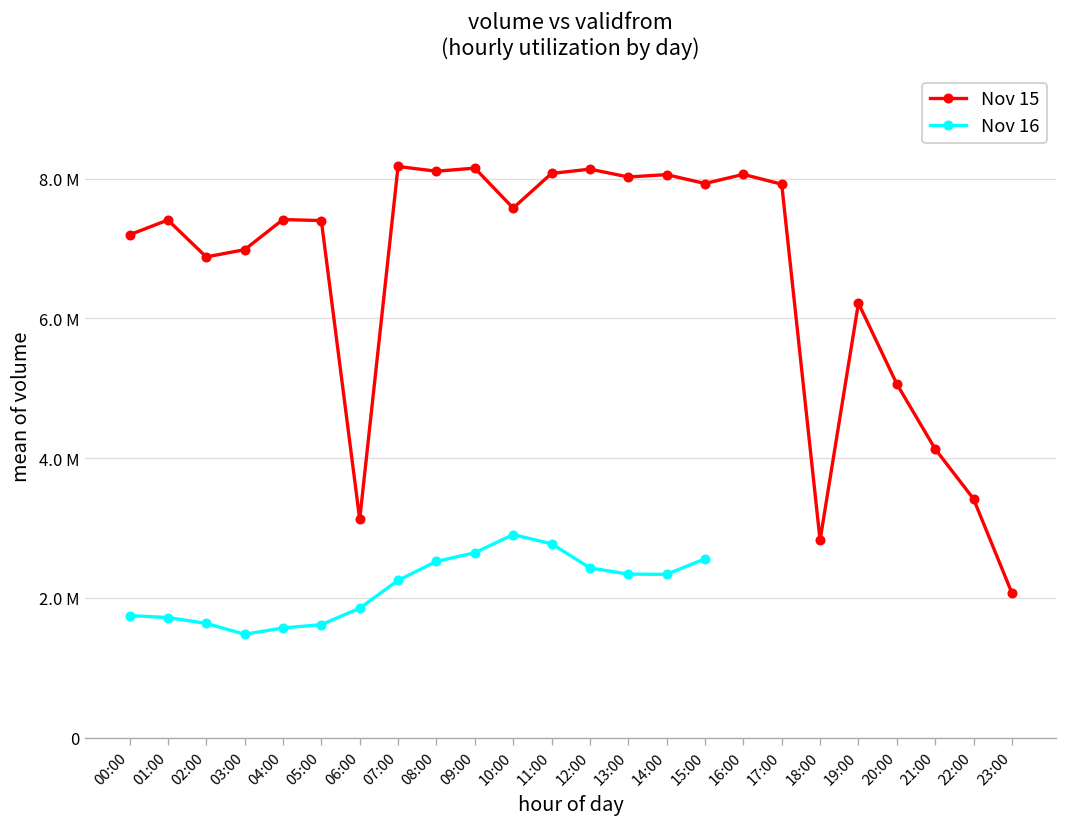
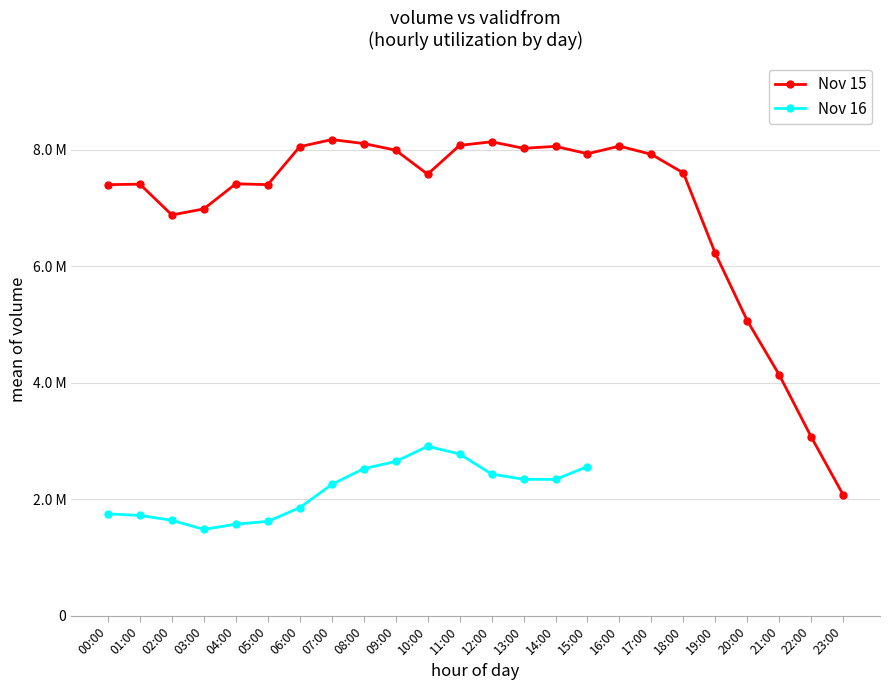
  {
    "Nov 15": {
-     "00:00": 7200000,
+     "00:00": 7400000,
      "01:00": 7400000,
      "02:00": 6900000,
      "03:00": 7000000,
      "04:00": 7400000,
      "05:00": 7400000,
-     "06:00": 3100000,
+     "06:00": 8100000,
      "07:00": 8200000,
      "08:00": 8100000,
-     "09:00": 8200000,
+     "09:00": 8000000,
      "10:00": 7600000,
      "11:00": 8100000,
      "12:00": 8100000,
      "13:00": 8000000,
      "14:00": 8100000,
      "15:00": 7900000,
      "16:00": 8100000,
      "17:00": 7900000,
-     "18:00": 2800000,
+     "18:00": 7600000,
      "19:00": 6200000,
      "20:00": 5100000,
      "21:00": 4100000,
-     "22:00": 3400000,
+     "22:00": 3100000,
      "23:00": 2100000
    },
    "Nov 16": {
      "00:00": 1700000,
      "01:00": 1700000,
      "02:00": 1600000,
      "03:00": 1500000,
      "04:00": 1600000,
      "05:00": 1600000,
      "06:00": 1900000,
      "07:00": 2300000,
      "08:00": 2500000,
      "09:00": 2600000,
      "10:00": 2900000,
      "11:00": 2800000,
      "12:00": 2400000,
      "13:00": 2300000,
      "14:00": 2300000,
      "15:00": 2600000
    }
  }
